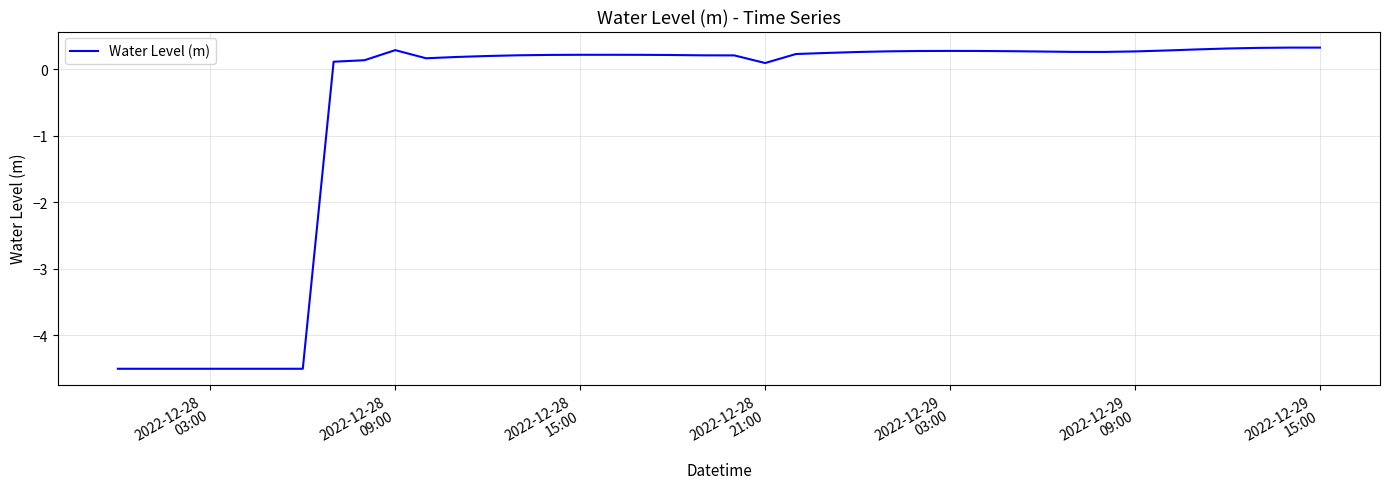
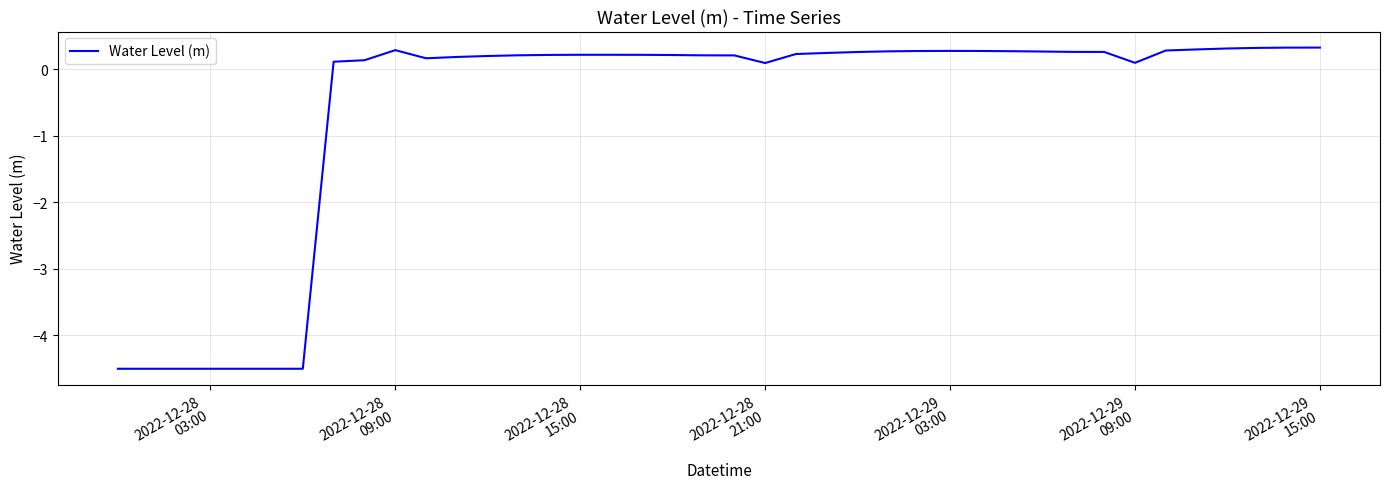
  {
    "2022-12-28 03:00": -4.5,
    "2022-12-28 09:00": 0.3,
    "2022-12-28 15:00": 0.2,
    "2022-12-28 21:00": 0.1,
    "2022-12-29 03:00": 0.3,
-   "2022-12-29 09:00": 0.3,
+   "2022-12-29 09:00": 0.1,
    "2022-12-29 15:00": 0.3
  }
